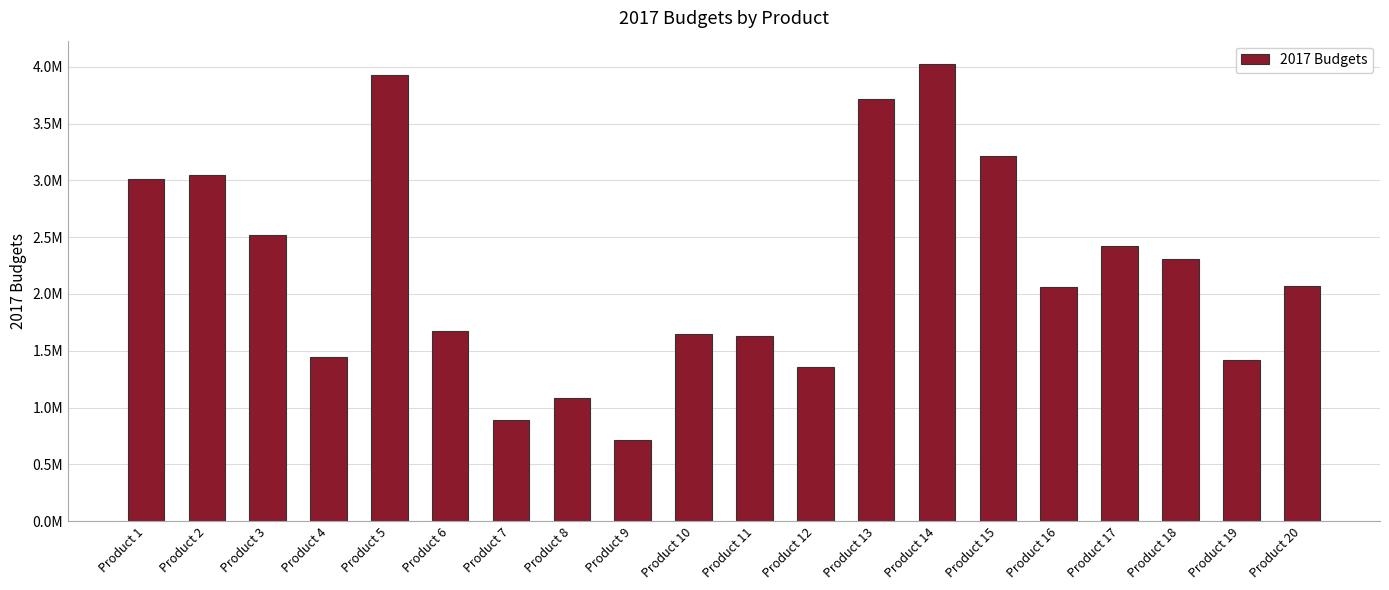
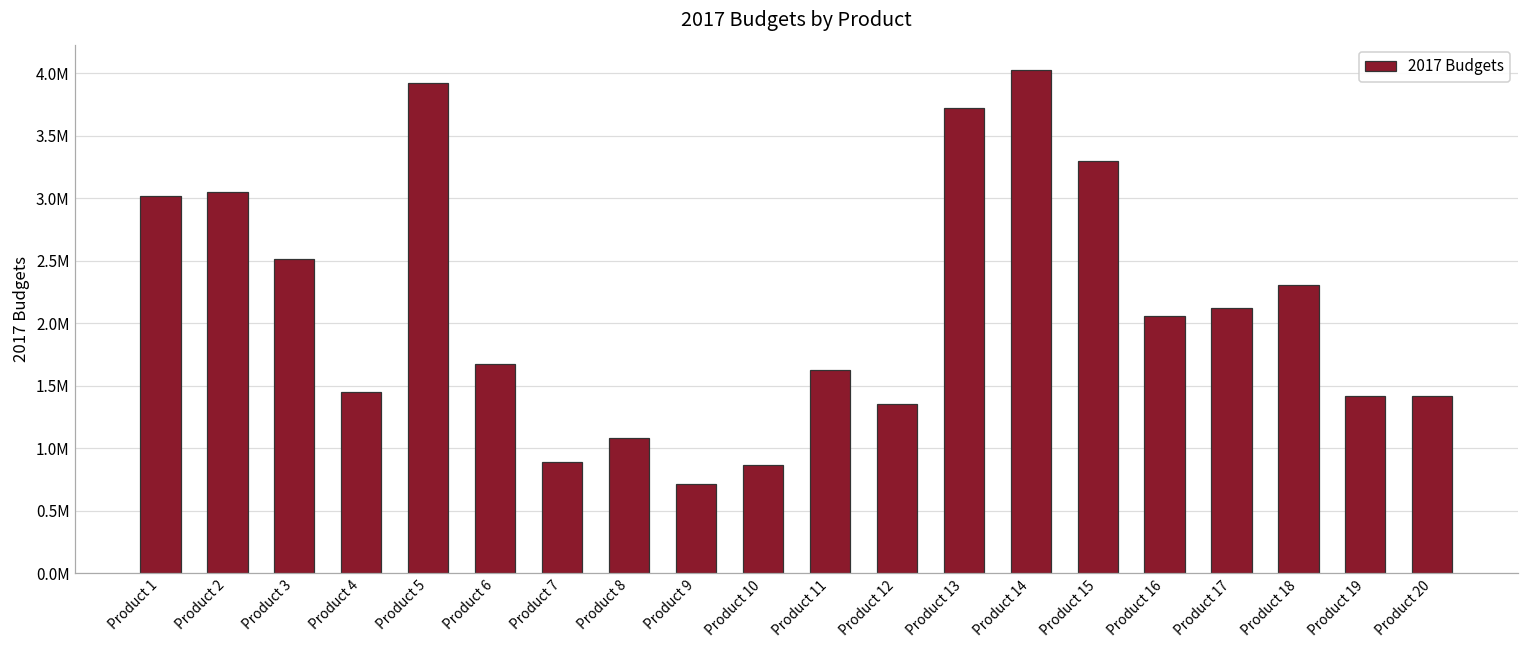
  {
    "Product 1": 3020000,
    "Product 2": 3050000,
    "Product 3": 2520000,
    "Product 4": 1450000,
    "Product 5": 3930000,
    "Product 6": 1670000,
    "Product 7": 890000,
    "Product 8": 1090000,
    "Product 9": 710000,
-   "Product 10": 1650000,
+   "Product 10": 860000,
    "Product 11": 1630000,
    "Product 12": 1360000,
    "Product 13": 3720000,
    "Product 14": 4030000,
-   "Product 15": 3210000,
+   "Product 15": 3300000,
    "Product 16": 2060000,
-   "Product 17": 2420000,
+   "Product 17": 2120000,
    "Product 18": 2310000,
    "Product 19": 1420000,
-   "Product 20": 2070000
+   "Product 20": 1420000
  }
